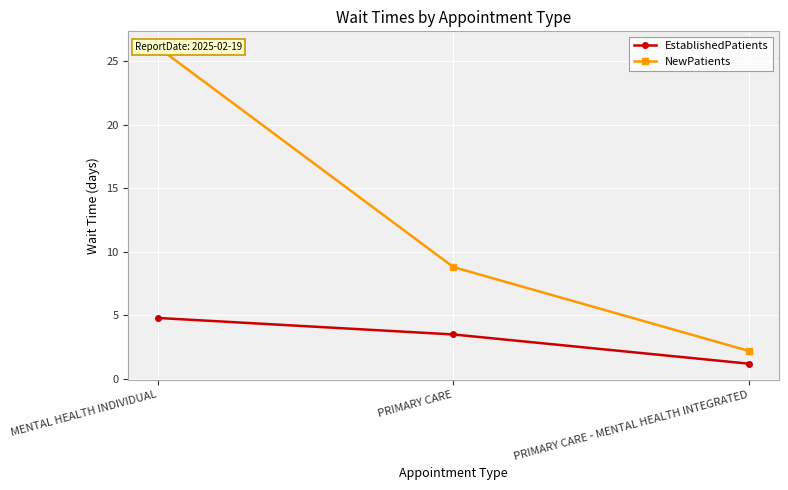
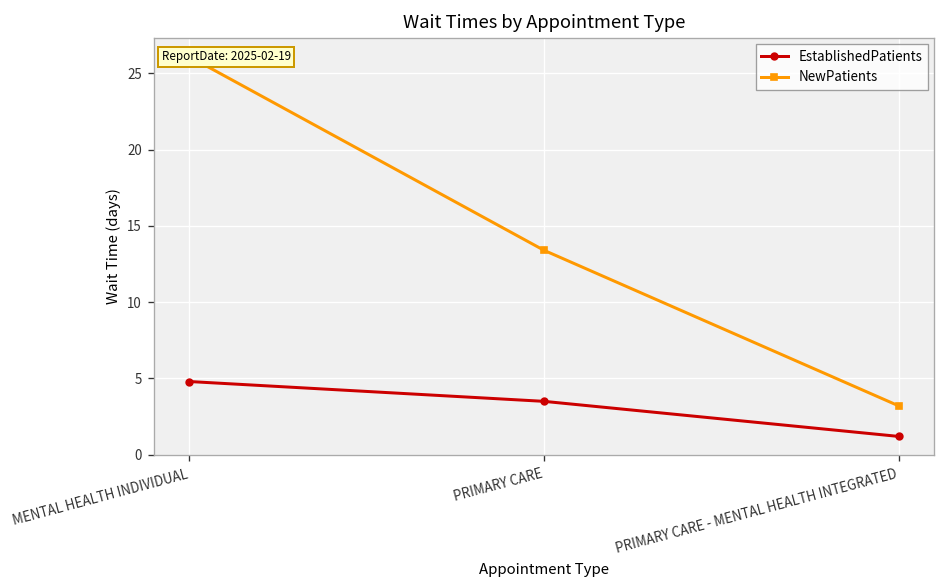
  {
    "EstablishedPatients": {
      "MENTAL HEALTH INDIVIDUAL": 4.8,
      "PRIMARY CARE": 3.5,
      "PRIMARY CARE - MENTAL HEALTH INTEGRATED": 1.2
    },
    "NewPatients": {
-     "PRIMARY CARE": 8.8,
-     "PRIMARY CARE - MENTAL HEALTH INTEGRATED": 2.2
+     "PRIMARY CARE": 13.4,
+     "PRIMARY CARE - MENTAL HEALTH INTEGRATED": 3.2
    }
  }
